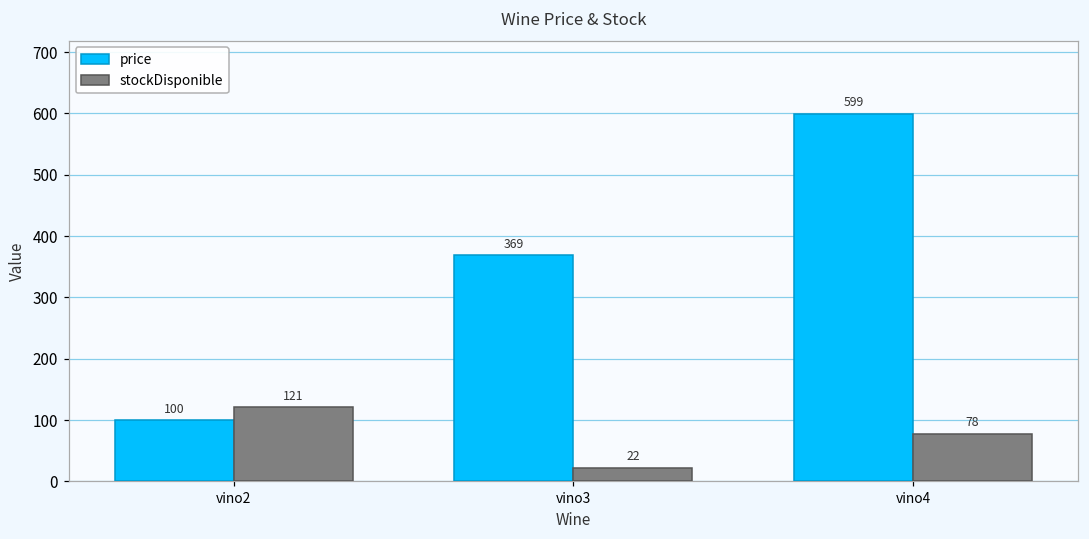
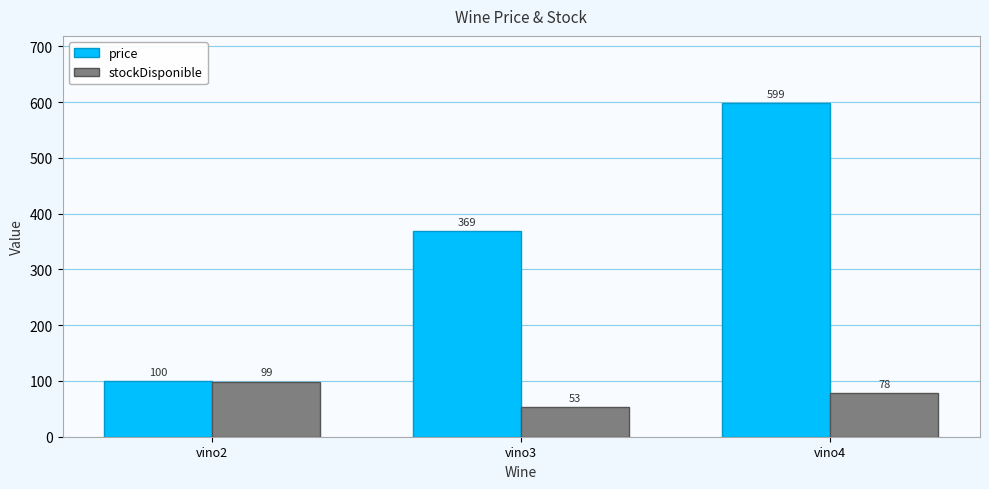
  {
    "price": {
      "vino2": 100,
      "vino3": 369,
      "vino4": 599
    },
    "stockDisponible": {
-     "vino2": 121,
-     "vino3": 22,
+     "vino2": 99,
+     "vino3": 53,
      "vino4": 78
    }
  }
